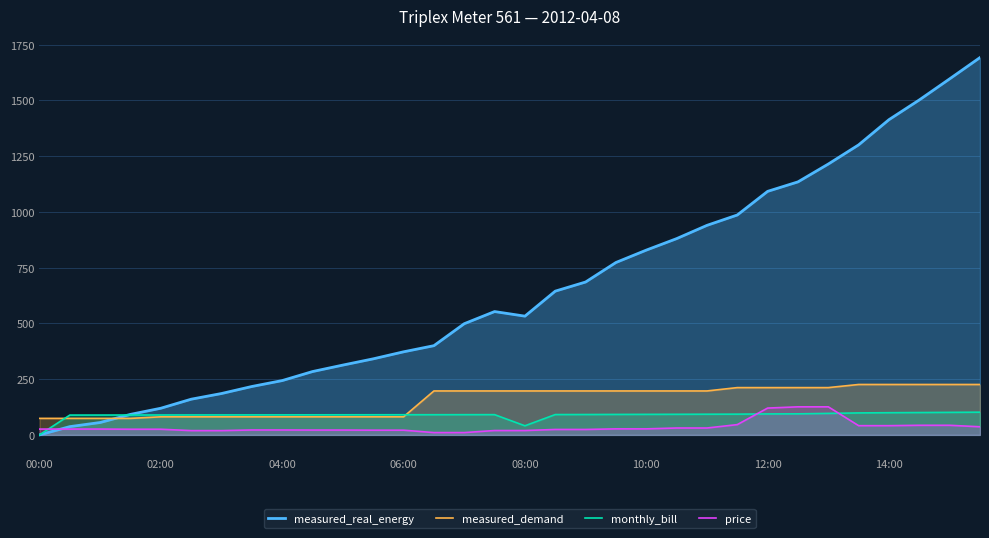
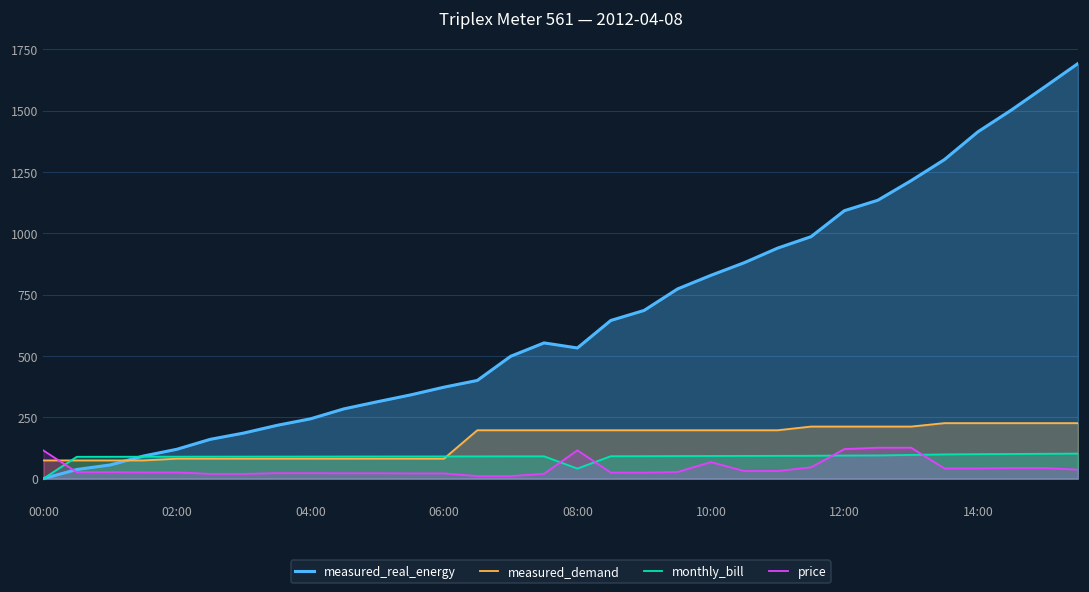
  {
    "measured_real_energy": {
      "02:00": 120,
      "04:00": 240,
      "06:00": 370,
      "08:00": 530,
      "10:00": 830,
      "12:00": 1090,
      "14:00": 1410
    },
    "measured_demand": {
      "00:00": 70,
      "08:00": 200,
      "10:00": 200,
      "12:00": 210,
      "14:00": 230
    },
    "monthly_bill": {
      "08:00": 40,
      "10:00": 90,
      "12:00": 90,
      "14:00": 100
    },
    "price": {
-     "00:00": 30,
+     "00:00": 110,
      "02:00": 30,
      "04:00": 20,
      "06:00": 20,
-     "08:00": 20,
-     "10:00": 30,
+     "08:00": 120,
+     "10:00": 70,
      "12:00": 120,
      "14:00": 40
    }
  }
